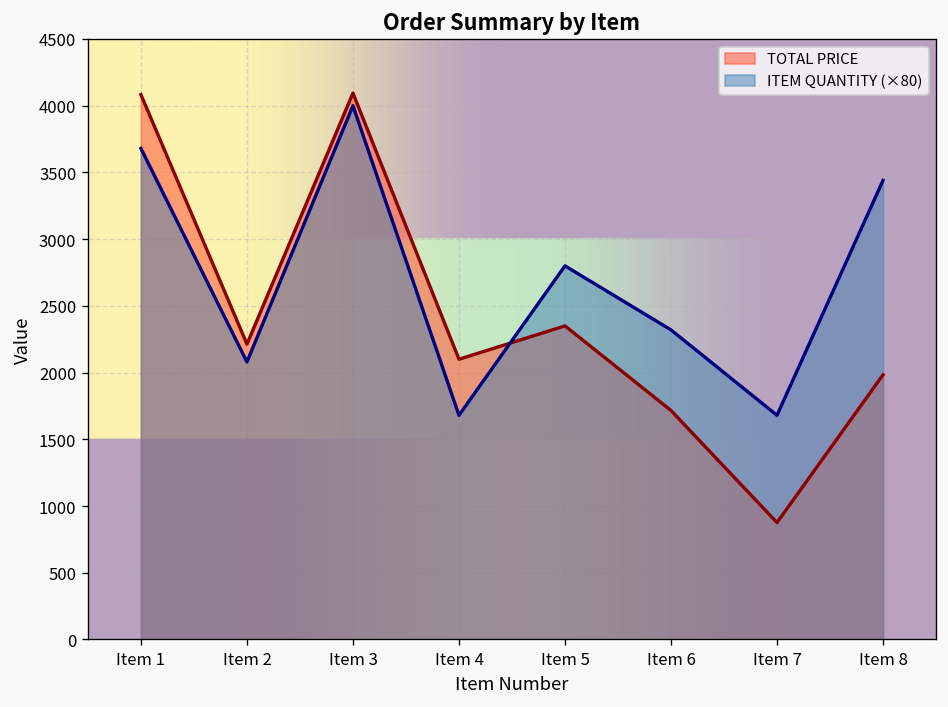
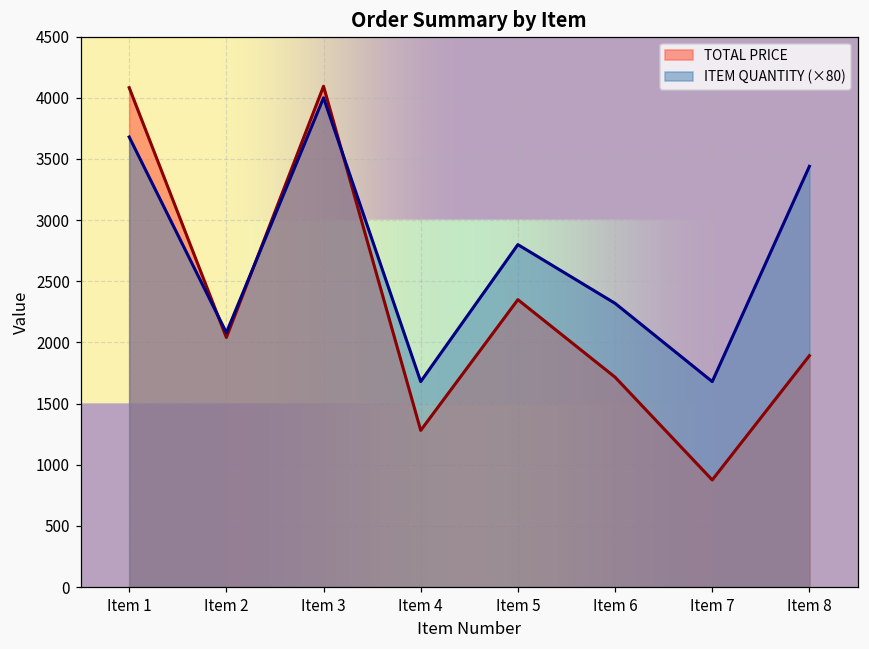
  {
    "TOTAL PRICE": {
      "Item 1": 4080,
-     "Item 2": 2210,
+     "Item 2": 2040,
      "Item 3": 4090,
-     "Item 4": 2100,
+     "Item 4": 1280,
      "Item 5": 2350,
      "Item 6": 1720,
      "Item 7": 880,
-     "Item 8": 1980
+     "Item 8": 1890
    },
    "ITEM QUANTITY (×80)": {
      "Item 1": 3680,
      "Item 2": 2080,
      "Item 3": 4000,
      "Item 4": 1680,
      "Item 5": 2800,
      "Item 6": 2320,
      "Item 7": 1680,
      "Item 8": 3440
    }
  }
